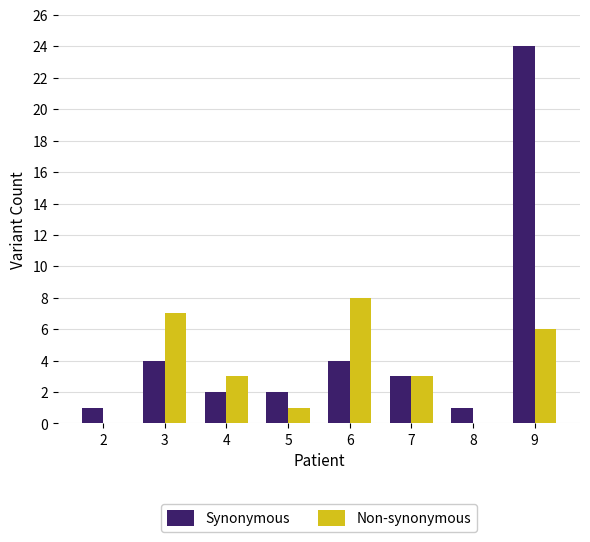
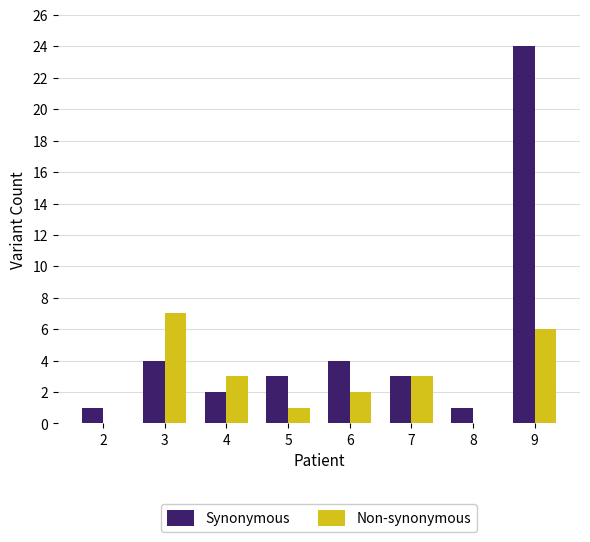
  {
    "Synonymous": {
      "2": 1,
      "3": 4,
      "4": 2,
-     "5": 2,
+     "5": 3,
      "6": 4,
      "7": 3,
      "8": 1,
      "9": 24
    },
    "Non-synonymous": {
      "2": 0,
      "3": 7,
      "4": 3,
      "5": 1,
-     "6": 8,
+     "6": 2,
      "7": 3,
      "8": 0,
      "9": 6
    }
  }
